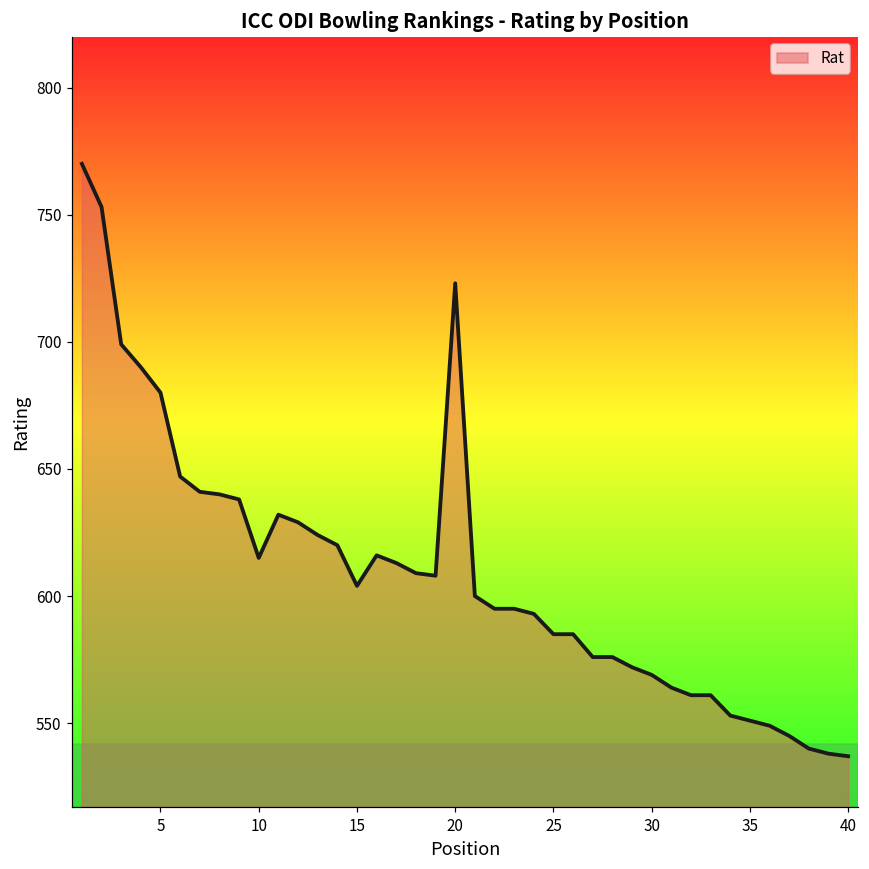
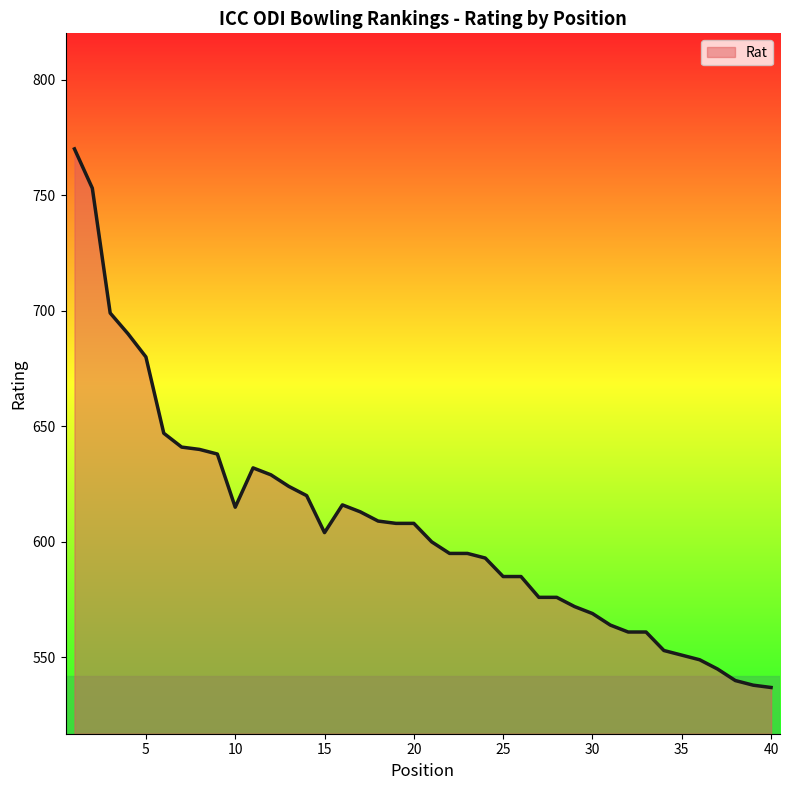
  {
    "5": 680,
    "10": 615,
    "15": 604,
-   "20": 723,
+   "20": 608,
    "25": 585,
    "30": 569,
    "35": 551
  }
